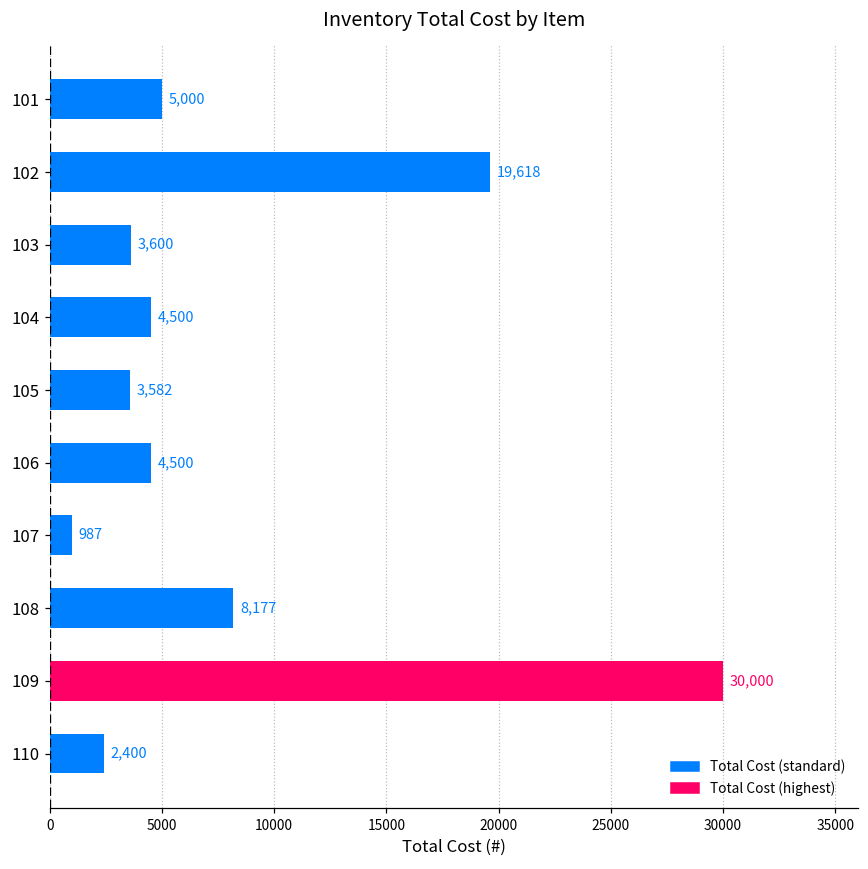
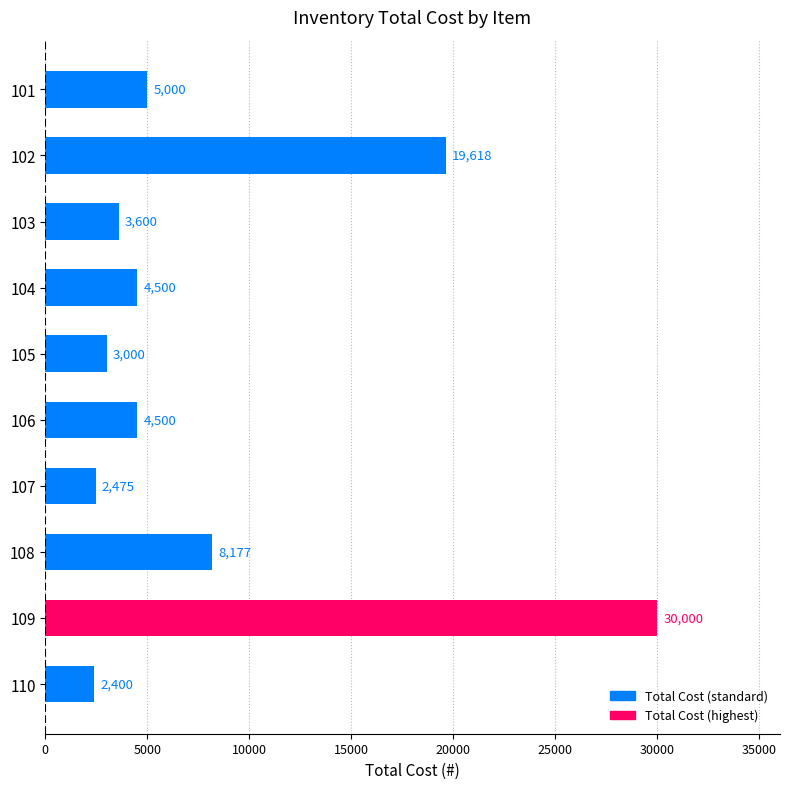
  {
    "101": "5,000",
    "102": "19,618",
    "103": "3,600",
    "104": "4,500",
-   "105": "3,582",
+   "105": "3,000",
    "106": "4,500",
-   "107": "987",
+   "107": "2,475",
    "108": "8,177",
    "109": "30,000",
    "110": "2,400"
  }
